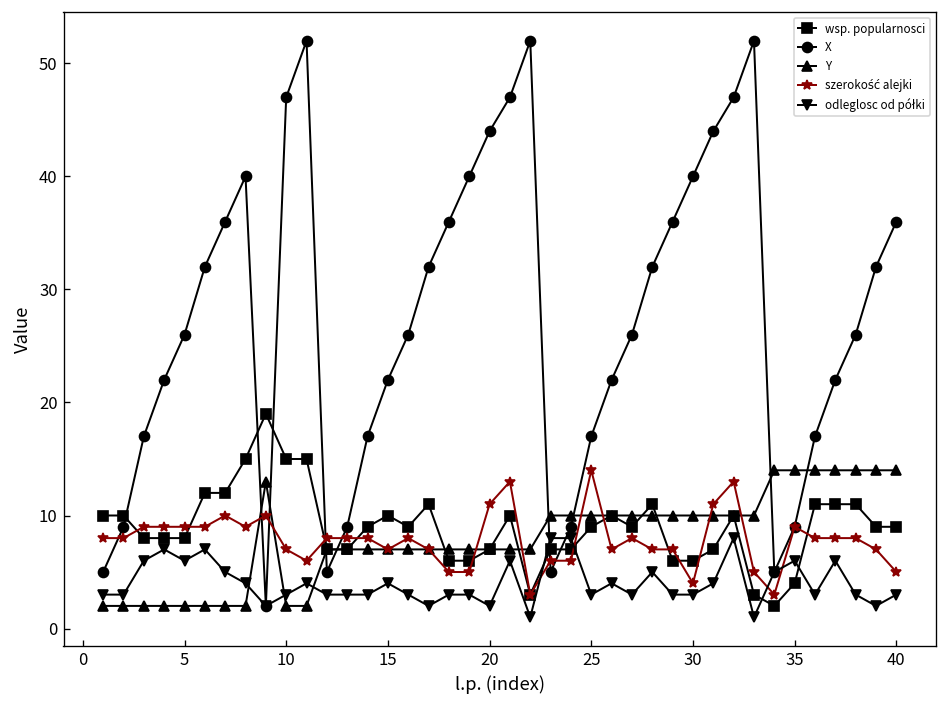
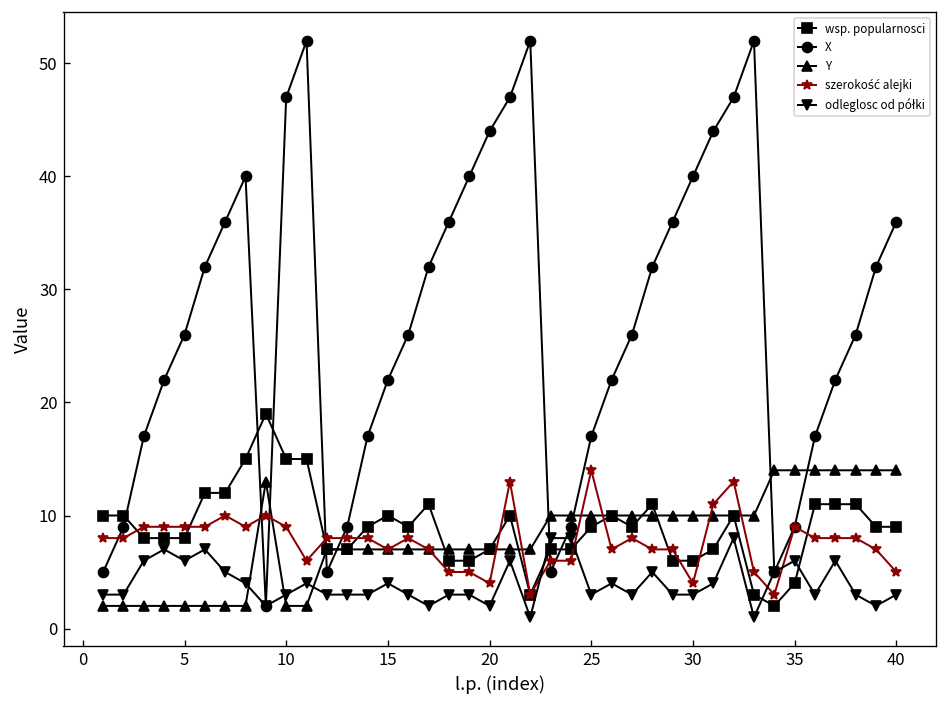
  {
    "szerokość alejki": {
      "5": 9,
-     "10": 7,
-     "20": 11,
+     "10": 9,
+     "20": 4,
      "25": 14,
      "30": 4,
      "40": 5
    }
  }
